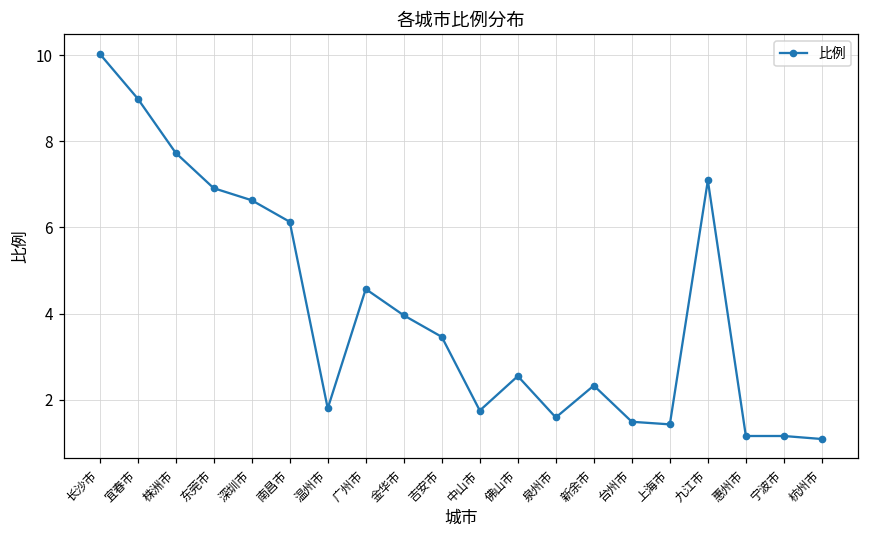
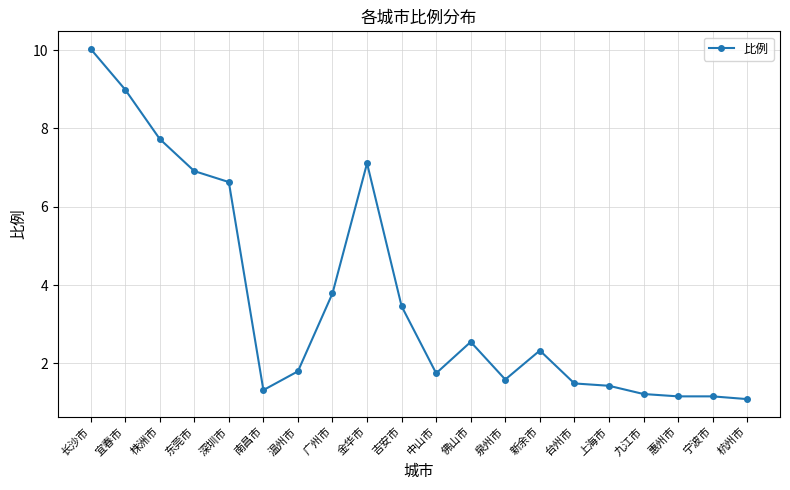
  {
    "长沙市": 10.0,
    "宜春市": 9.0,
    "株洲市": 7.7,
    "东莞市": 6.9,
    "深圳市": 6.6,
-   "南昌市": 6.1,
+   "南昌市": 1.3,
    "温州市": 1.8,
-   "广州市": 4.6,
-   "金华市": 4.0,
+   "广州市": 3.8,
+   "金华市": 7.1,
    "吉安市": 3.5,
    "中山市": 1.8,
    "佛山市": 2.6,
    "泉州市": 1.6,
    "新余市": 2.3,
    "台州市": 1.5,
    "上海市": 1.4,
-   "九江市": 7.1,
+   "九江市": 1.2,
    "惠州市": 1.2,
    "宁波市": 1.2,
    "杭州市": 1.1
  }
